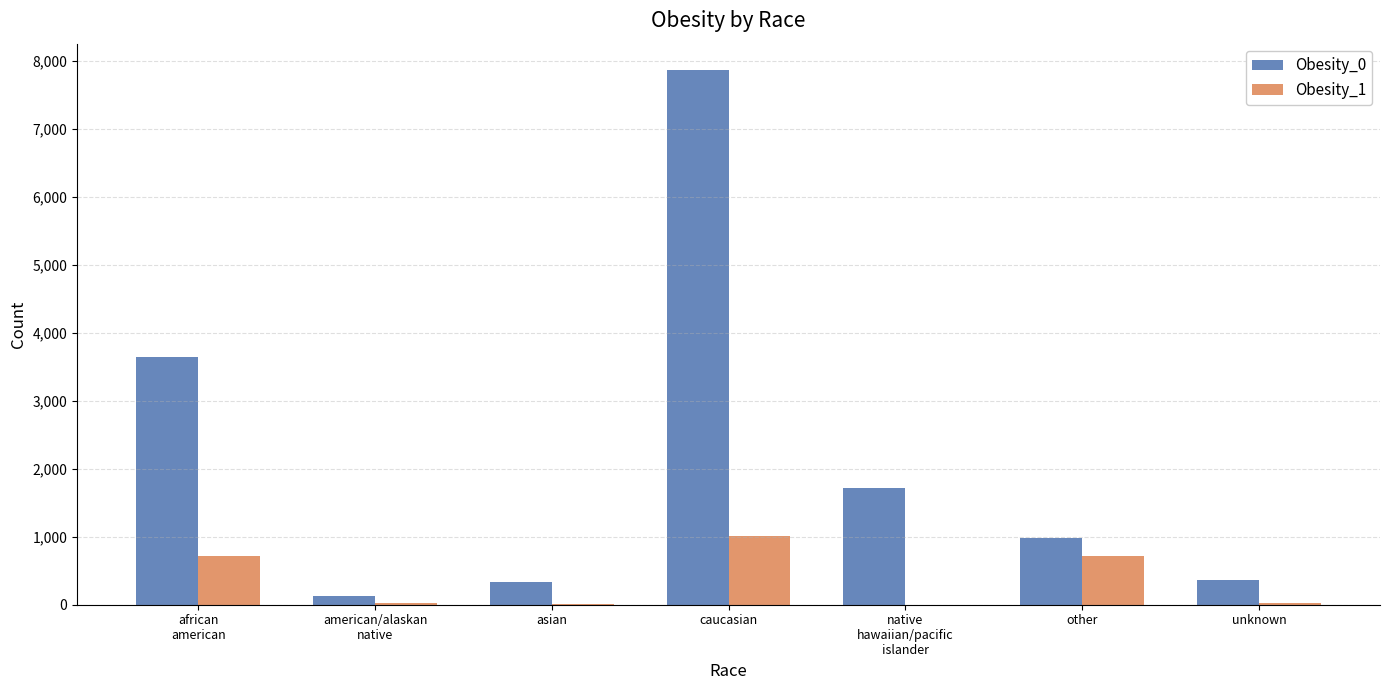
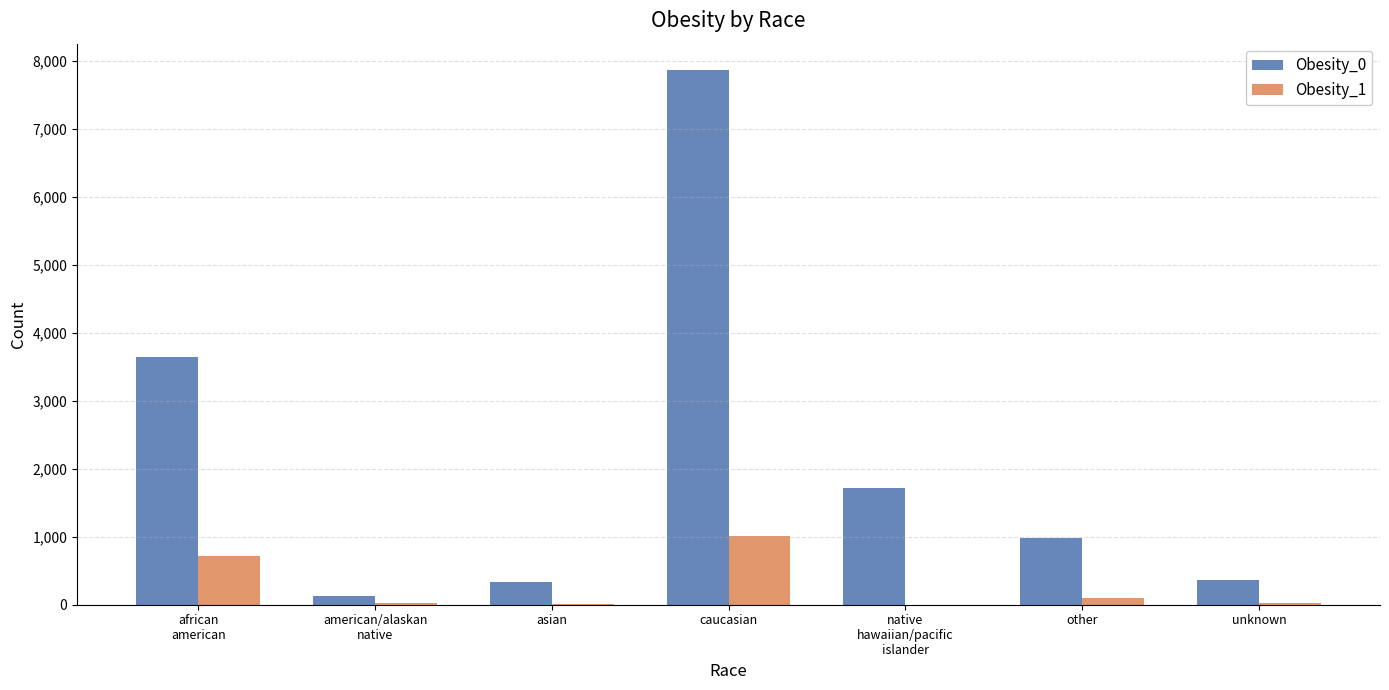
  {
    "Obesity_0": {
      "african american": "3,600",
      "american/alaskan native": "100",
      "asian": "300",
      "caucasian": "7,900",
      "native hawaiian/pacific islander": "1,700",
      "other": "1,000",
      "unknown": "400"
    },
    "Obesity_1": {
      "african american": "700",
      "caucasian": "1,000",
-     "other": "700"
+     "other": "100"
    }
  }
